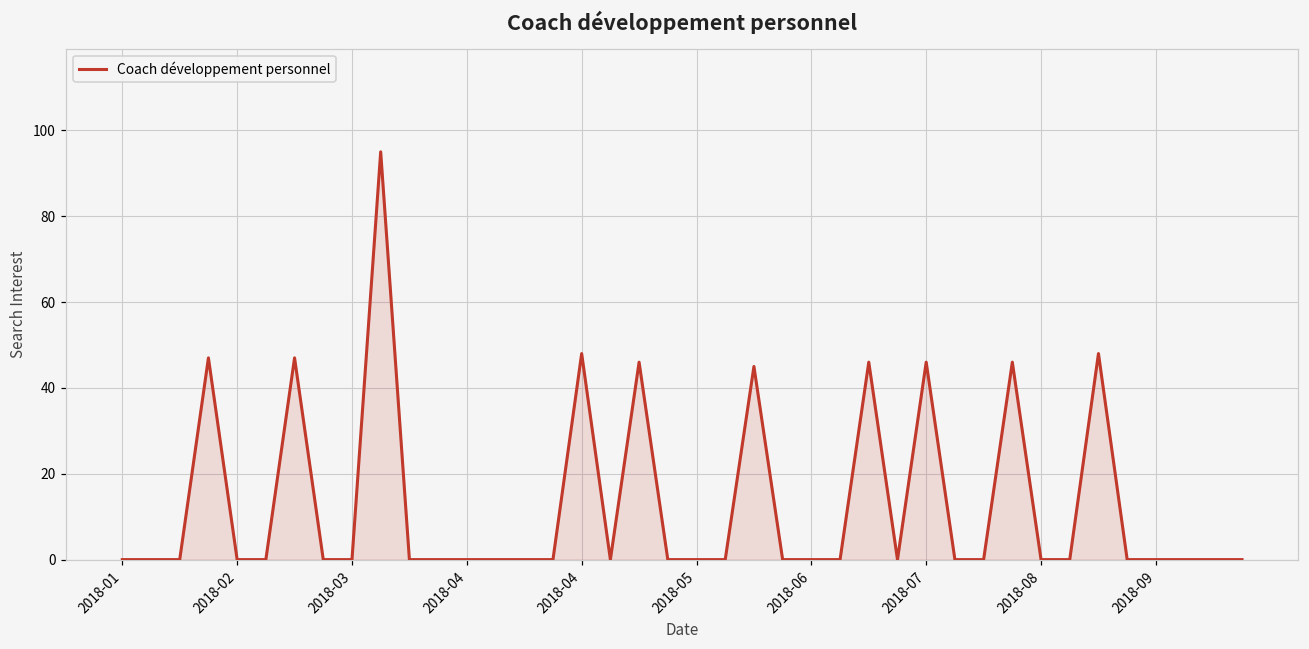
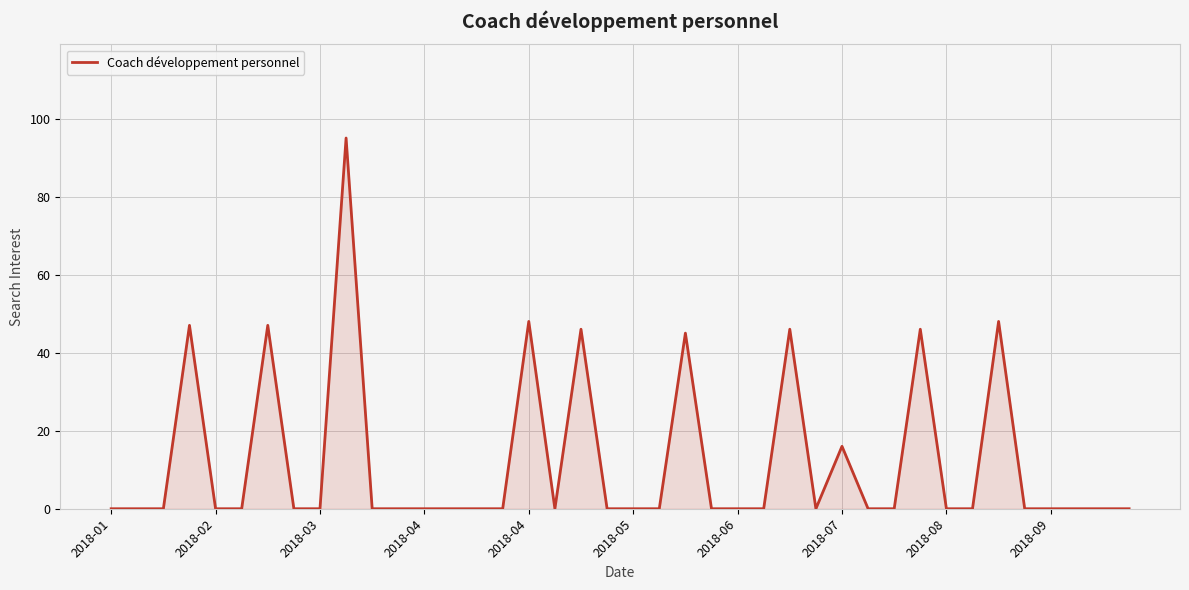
  {
    "2018-01": 0,
    "2018-02": 0,
    "2018-03": 0,
    "2018-05": 0,
    "2018-06": 0,
-   "2018-07": 46,
+   "2018-07": 16,
    "2018-08": 0,
    "2018-09": 0
  }
